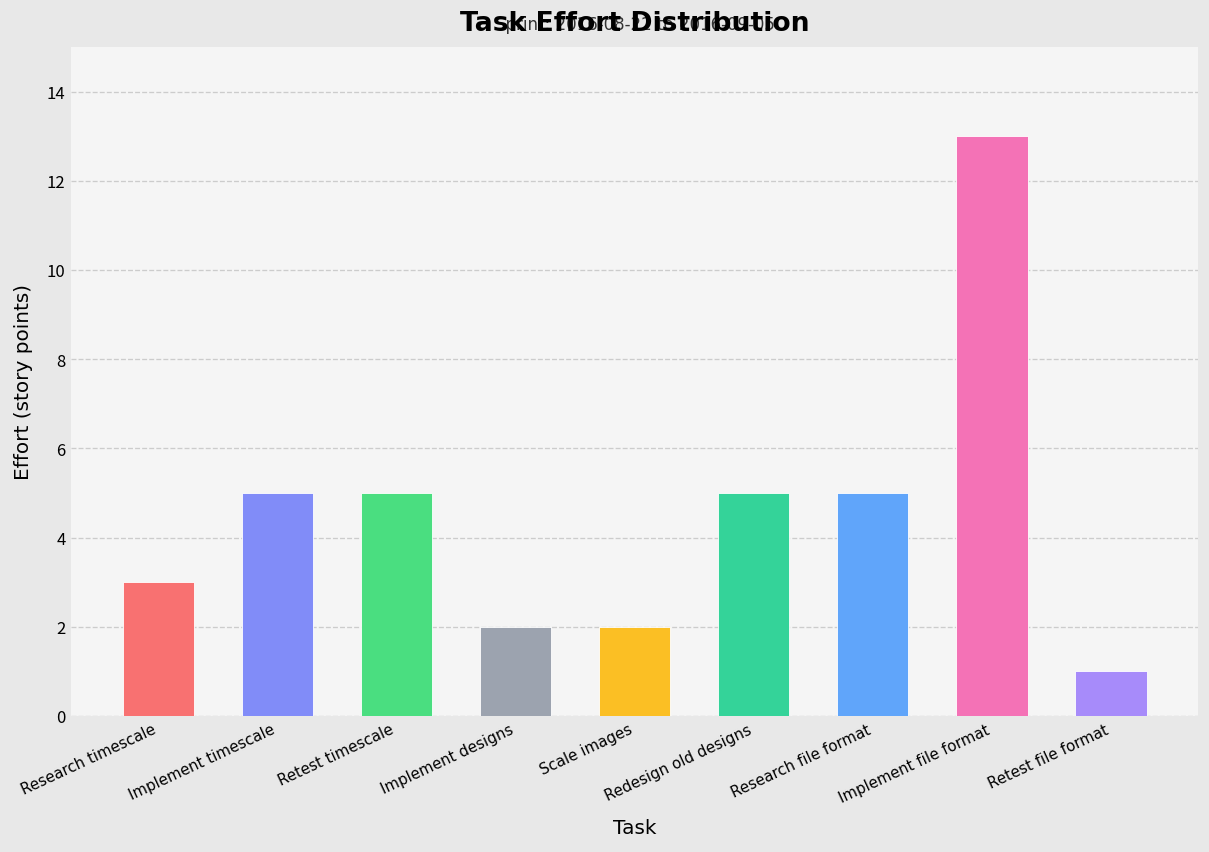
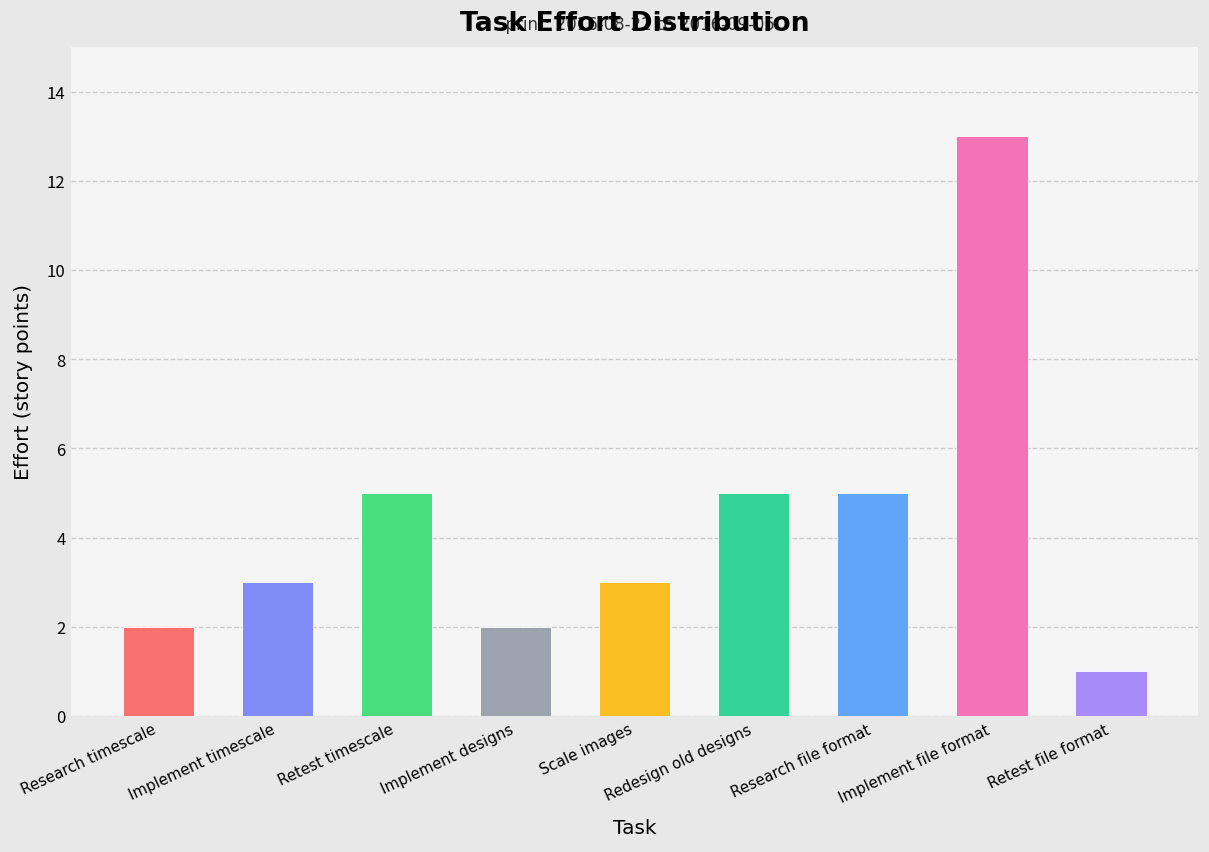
  {
-   "Research timescale": 3,
-   "Implement timescale": 5,
+   "Research timescale": 2,
+   "Implement timescale": 3,
    "Retest timescale": 5,
    "Implement designs": 2,
-   "Scale images": 2,
+   "Scale images": 3,
    "Redesign old designs": 5,
    "Research file format": 5,
    "Implement file format": 13,
    "Retest file format": 1
  }
